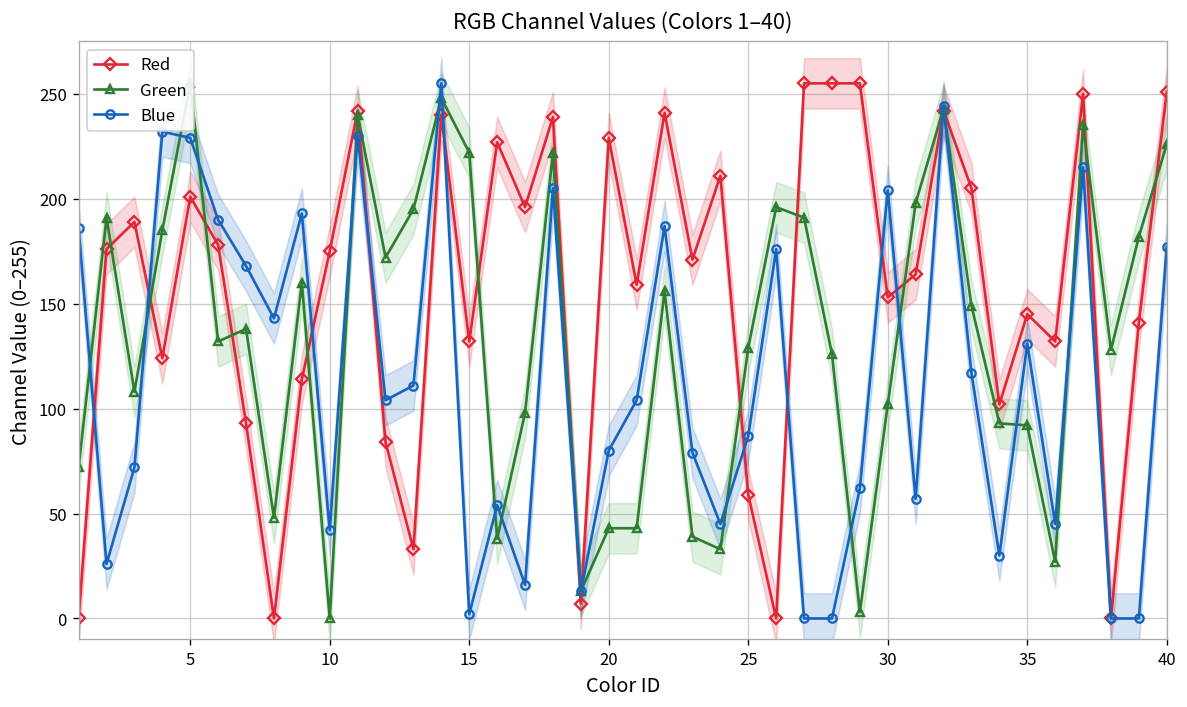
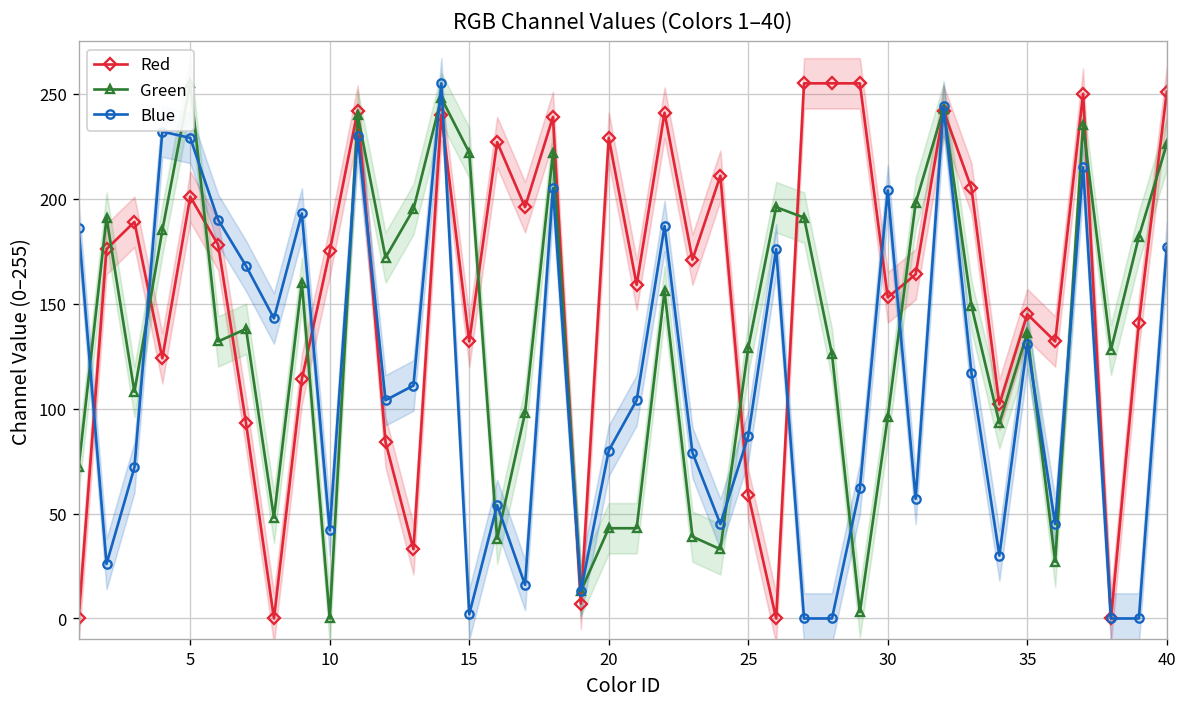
  {
    "Green": {
      "10": 0,
      "15": 222,
      "20": 43,
      "25": 129,
-     "30": 102,
-     "35": 92,
+     "30": 96,
+     "35": 136,
      "40": 226
    }
  }
